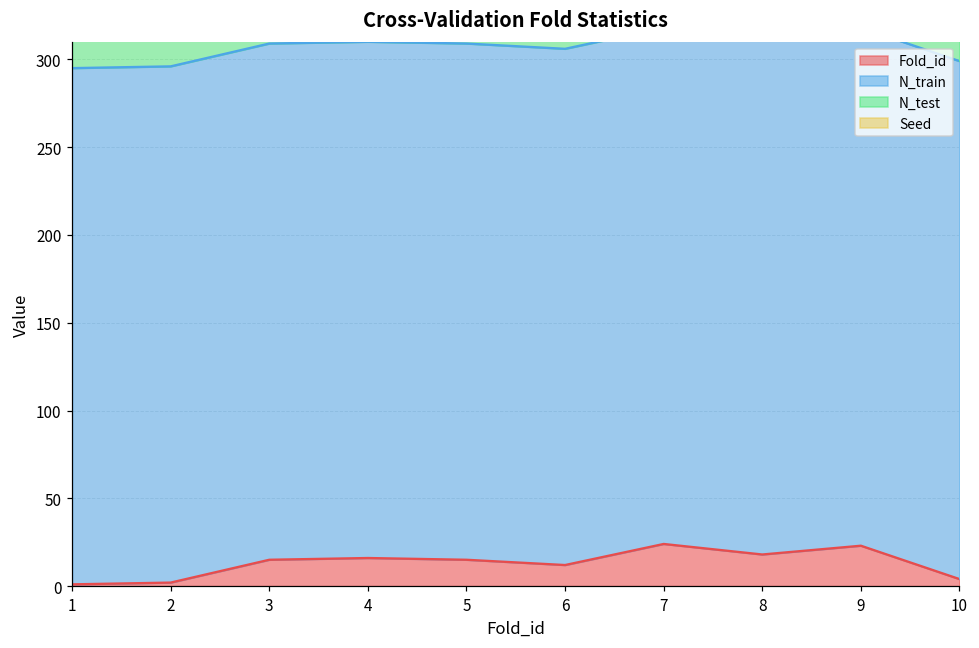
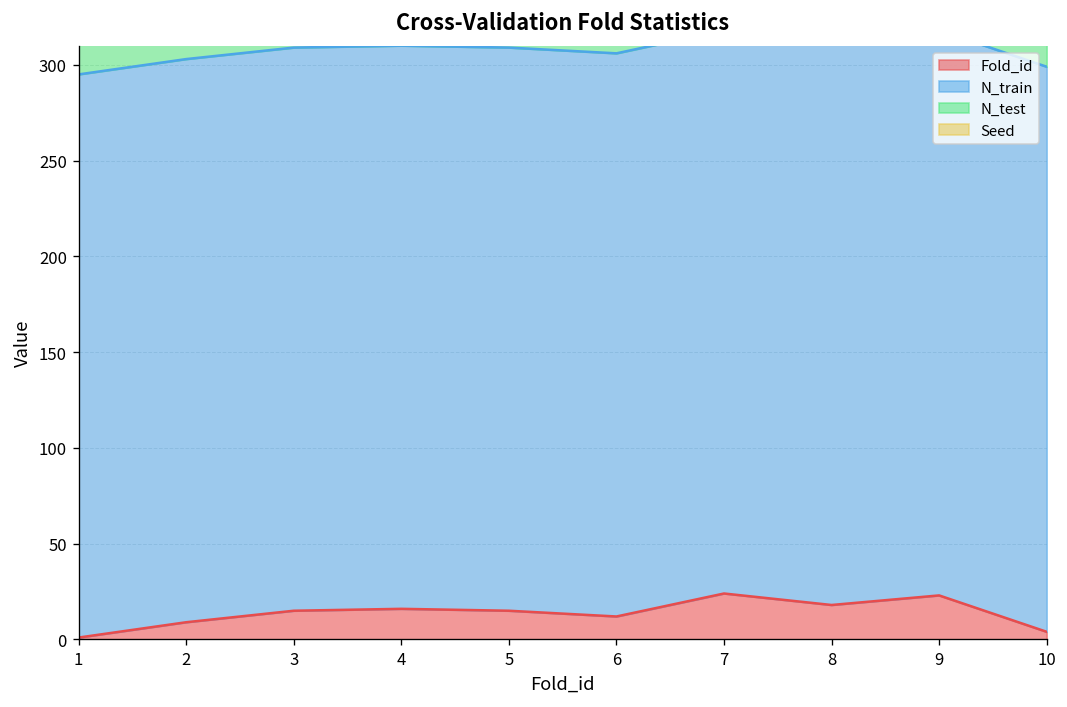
  {
    "Fold_id": {
      "1": 1,
-     "2": 2,
+     "2": 9,
      "3": 15,
      "4": 16,
      "5": 15,
      "6": 12,
      "7": 24,
      "8": 18,
      "9": 23,
      "10": 4
    },
    "N_train": {
      "1": 294,
      "2": 294,
      "3": 294,
      "4": 294,
      "5": 294,
      "6": 294,
      "10": 295
    }
  }
